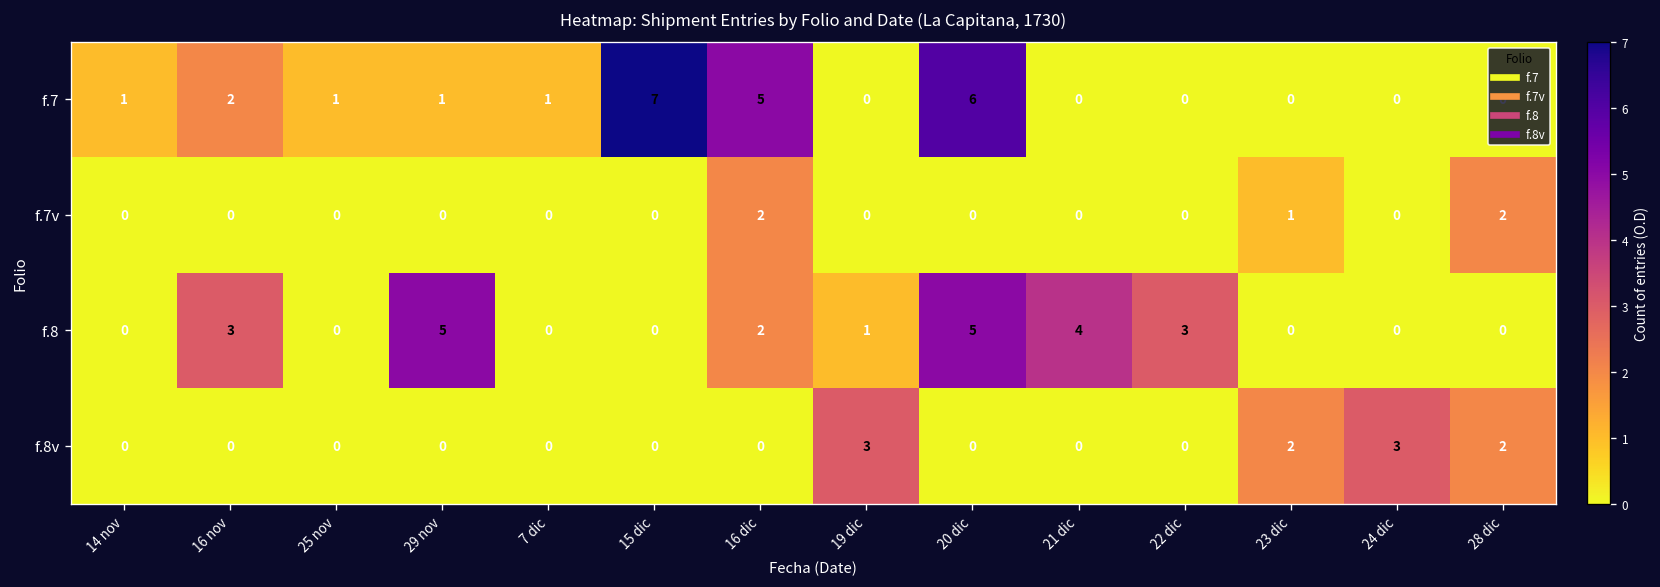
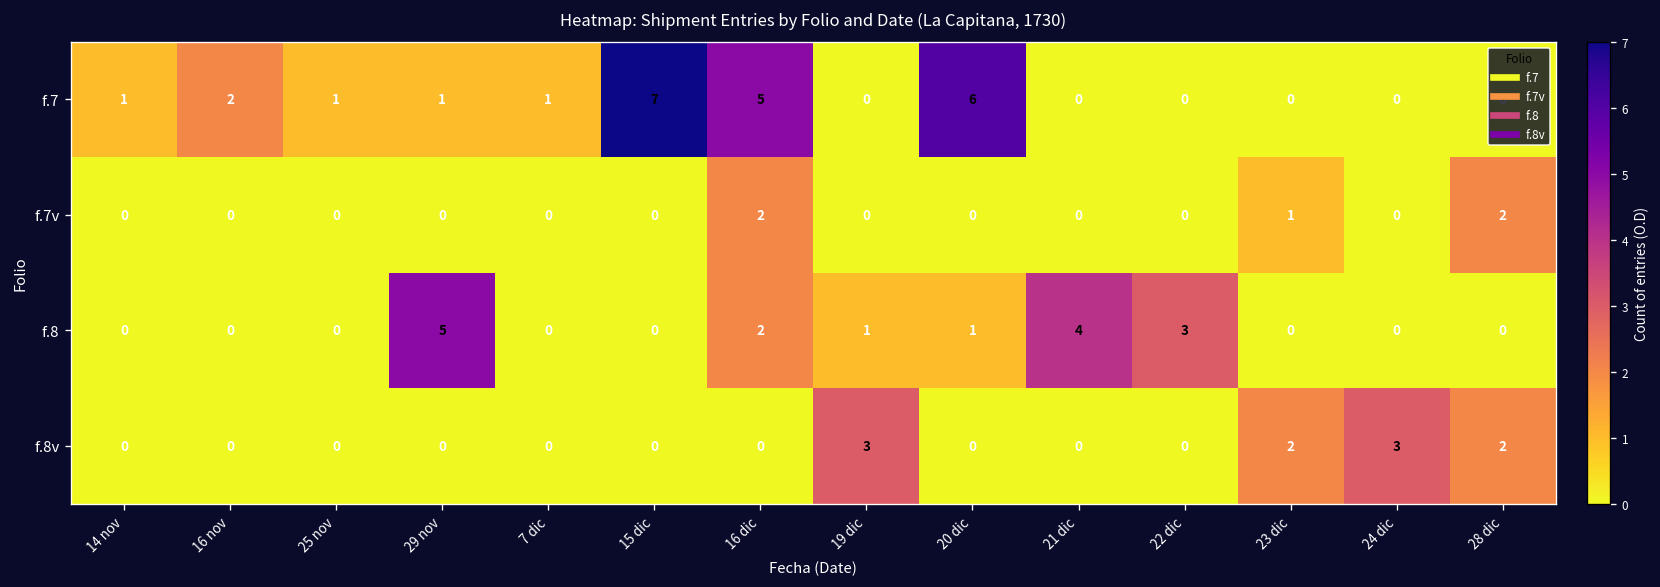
  {
    "f.7": {
      "14 nov": 1,
      "16 nov": 2,
      "25 nov": 1,
      "29 nov": 1,
      "7 dic": 1,
      "15 dic": 7,
      "16 dic": 5,
      "19 dic": 0,
      "20 dic": 6,
      "21 dic": 0,
      "22 dic": 0,
      "23 dic": 0,
      "24 dic": 0
    },
    "f.7v": {
      "14 nov": 0,
      "16 nov": 0,
      "25 nov": 0,
      "29 nov": 0,
      "7 dic": 0,
      "15 dic": 0,
      "16 dic": 2,
      "19 dic": 0,
      "20 dic": 0,
      "21 dic": 0,
      "22 dic": 0,
      "23 dic": 1,
      "24 dic": 0,
      "28 dic": 2
    },
    "f.8": {
      "14 nov": 0,
-     "16 nov": 3,
+     "16 nov": 0,
      "25 nov": 0,
      "29 nov": 5,
      "7 dic": 0,
      "15 dic": 0,
      "16 dic": 2,
      "19 dic": 1,
-     "20 dic": 5,
+     "20 dic": 1,
      "21 dic": 4,
      "22 dic": 3,
      "23 dic": 0,
      "24 dic": 0,
      "28 dic": 0
    },
    "f.8v": {
      "14 nov": 0,
      "16 nov": 0,
      "25 nov": 0,
      "29 nov": 0,
      "7 dic": 0,
      "15 dic": 0,
      "16 dic": 0,
      "19 dic": 3,
      "20 dic": 0,
      "21 dic": 0,
      "22 dic": 0,
      "23 dic": 2,
      "24 dic": 3,
      "28 dic": 2
    }
  }
